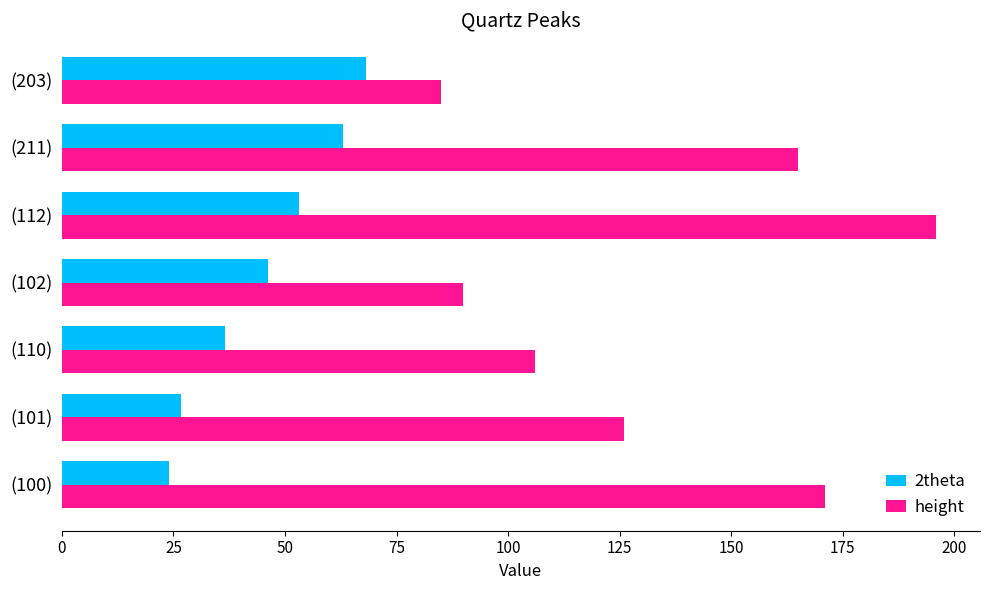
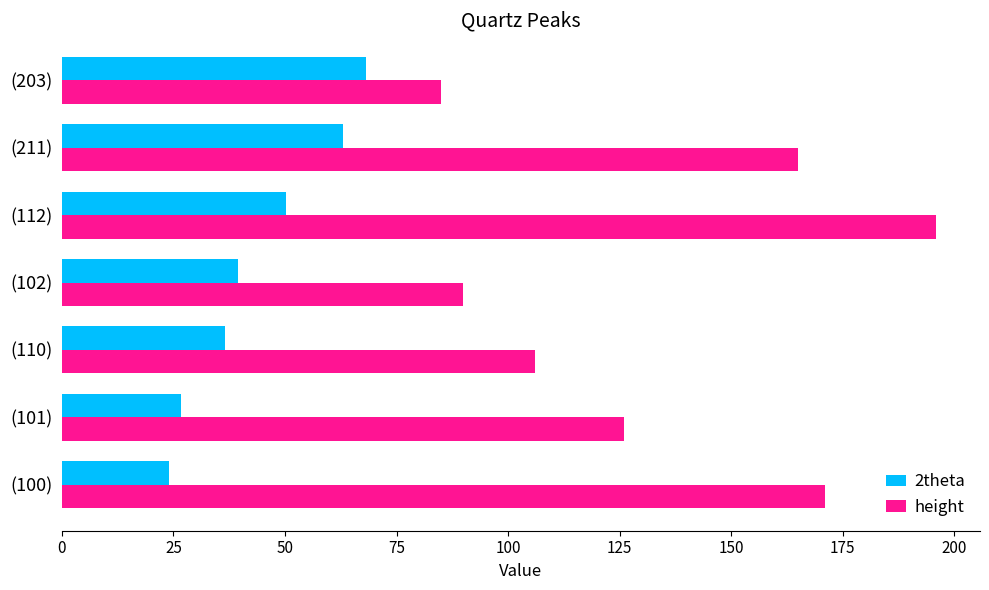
  {
    "2theta": {
      "(203)": 68,
      "(211)": 63,
-     "(112)": 53,
-     "(102)": 46,
+     "(112)": 50,
+     "(102)": 39,
      "(110)": 37,
      "(101)": 27,
      "(100)": 24
    },
    "height": {
      "(203)": 85,
      "(211)": 165,
      "(112)": 196,
      "(102)": 90,
      "(110)": 106,
      "(101)": 126,
      "(100)": 171
    }
  }
